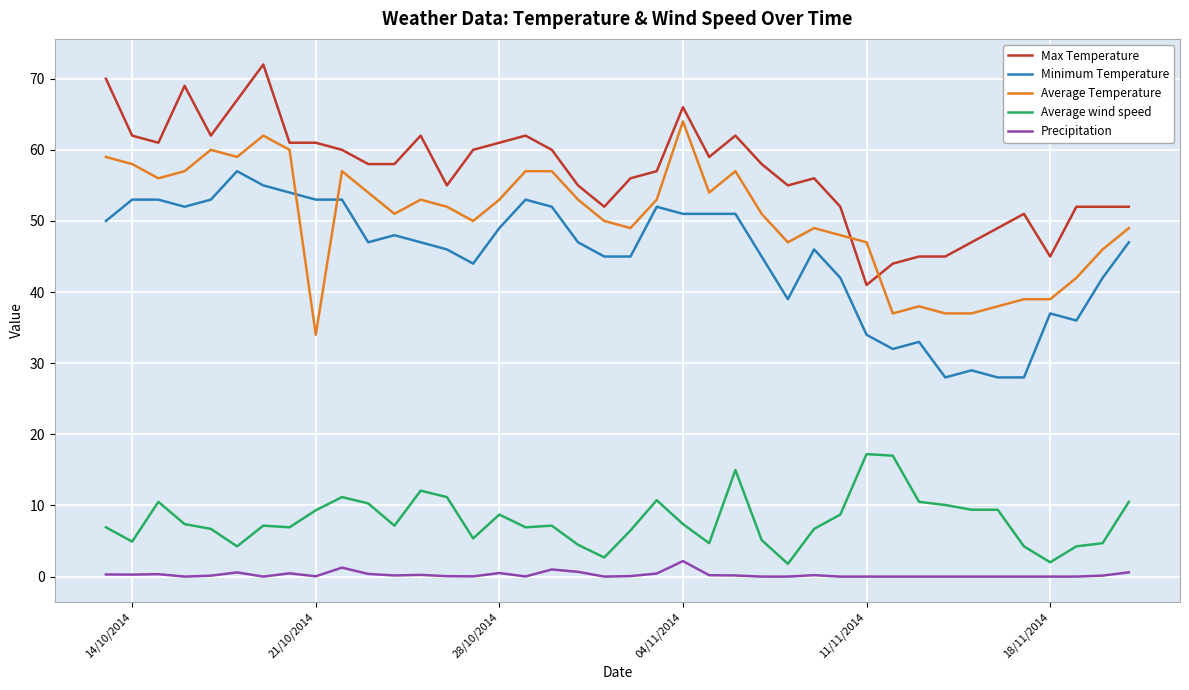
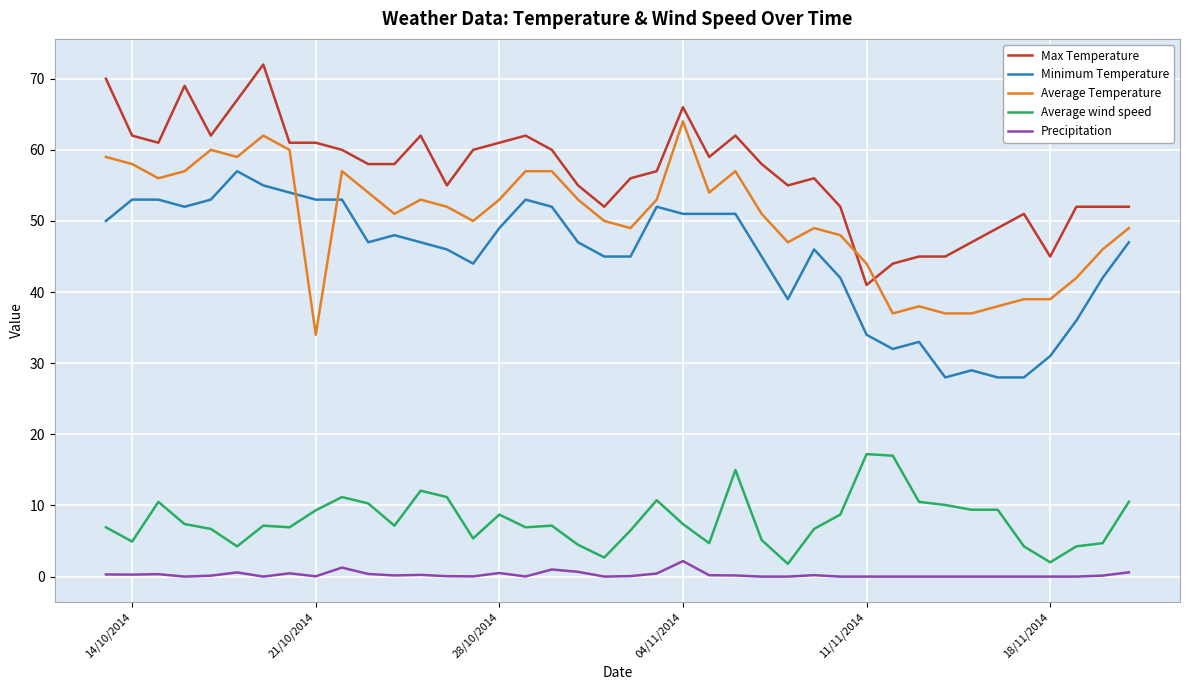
  {
    "Max Temperature": {
      "14/10/2014": 62,
      "21/10/2014": 61,
      "28/10/2014": 61,
      "04/11/2014": 66,
      "11/11/2014": 41,
      "18/11/2014": 45
    },
    "Minimum Temperature": {
      "14/10/2014": 53,
      "21/10/2014": 53,
      "28/10/2014": 49,
      "04/11/2014": 51,
      "11/11/2014": 34,
-     "18/11/2014": 37
+     "18/11/2014": 31
    },
    "Average Temperature": {
      "14/10/2014": 58,
      "21/10/2014": 34,
      "28/10/2014": 53,
      "04/11/2014": 64,
-     "11/11/2014": 47,
+     "11/11/2014": 44,
      "18/11/2014": 39
    },
    "Average wind speed": {
      "14/10/2014": 5,
      "21/10/2014": 9,
      "28/10/2014": 9,
      "04/11/2014": 7,
      "11/11/2014": 17,
      "18/11/2014": 2
    },
    "Precipitation": {
      "14/10/2014": 0,
      "21/10/2014": 0,
      "28/10/2014": 1,
      "04/11/2014": 2,
      "11/11/2014": 0,
      "18/11/2014": 0
    }
  }
